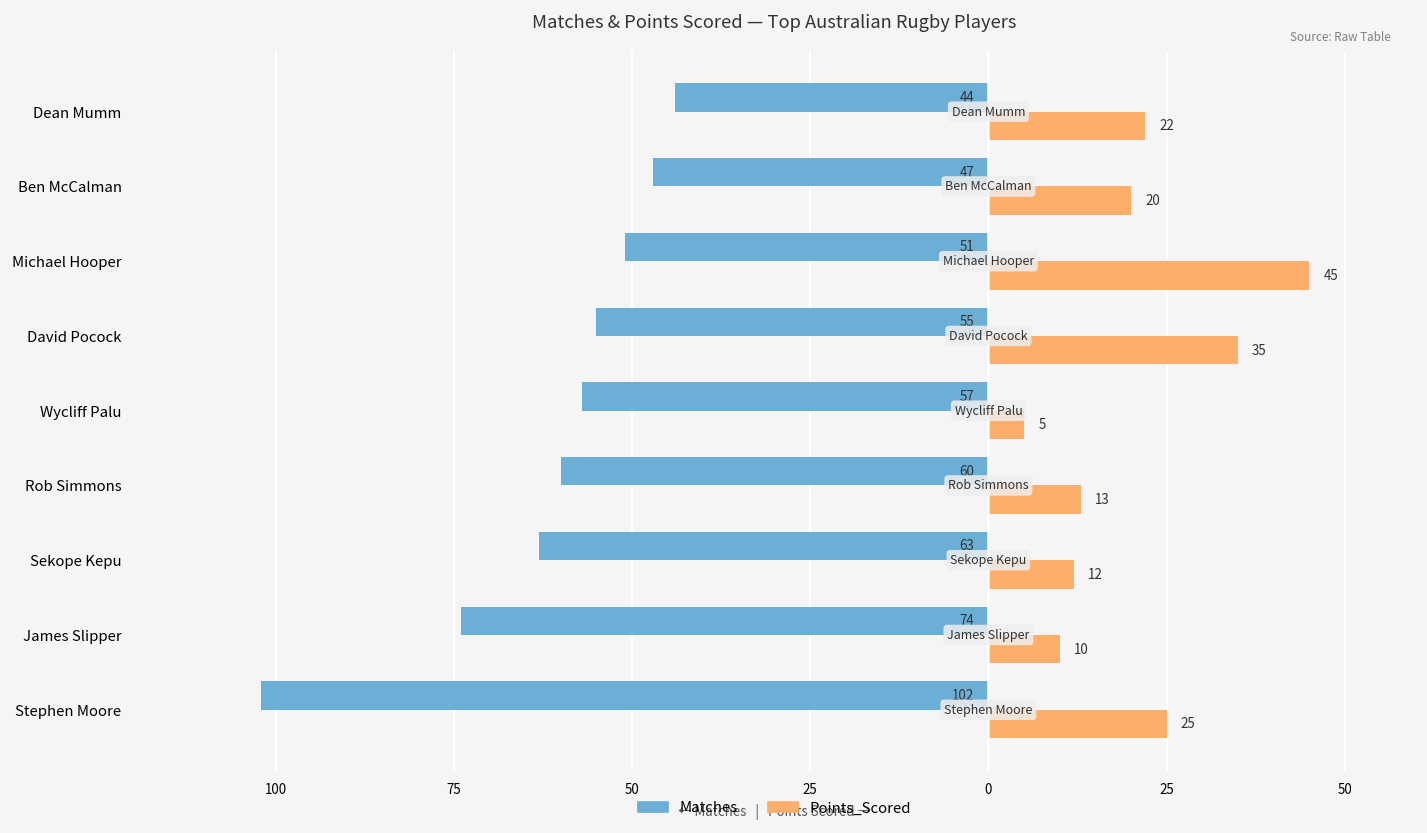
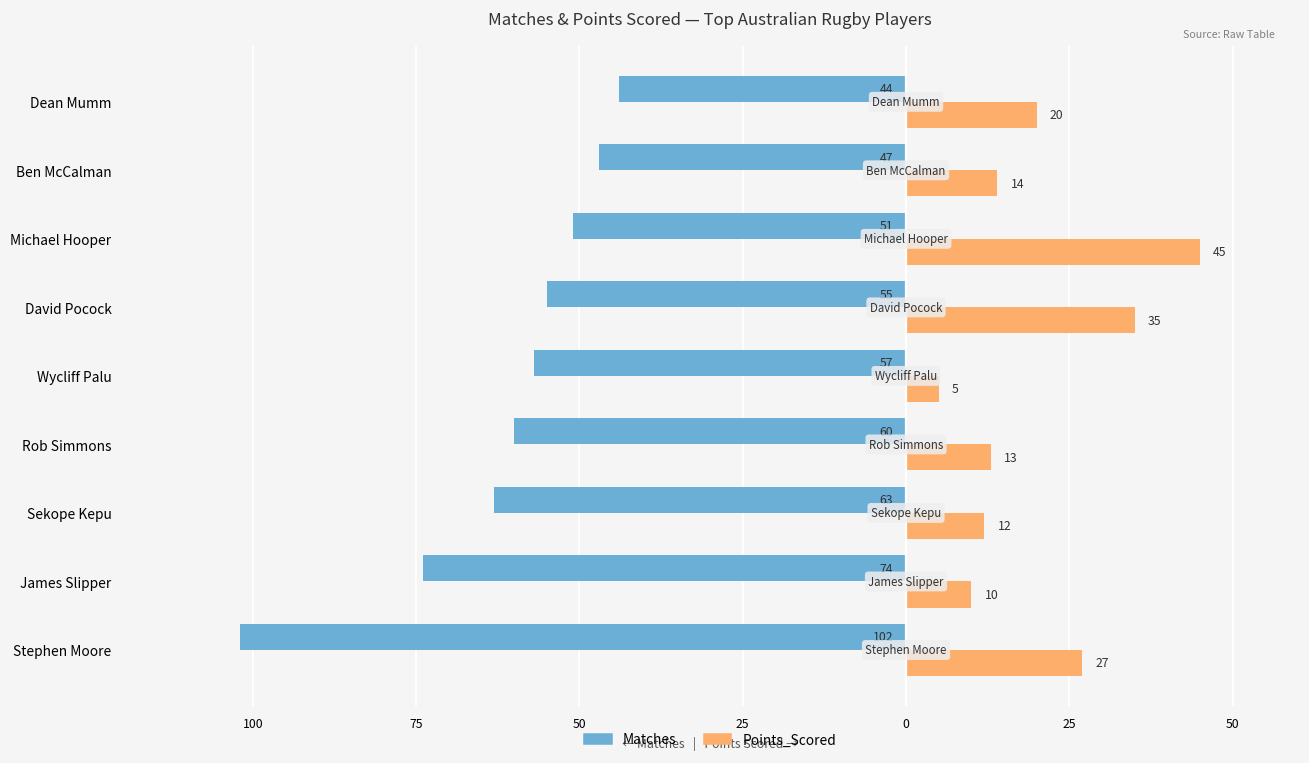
  {
    "Points_Scored": {
-     "Dean Mumm": 22,
-     "Ben McCalman": 20,
+     "Dean Mumm": 20,
+     "Ben McCalman": 14,
      "Michael Hooper": 45,
      "David Pocock": 35,
      "Wycliff Palu": 5,
      "Rob Simmons": 13,
      "Sekope Kepu": 12,
      "James Slipper": 10,
-     "Stephen Moore": 25
+     "Stephen Moore": 27
    }
  }
